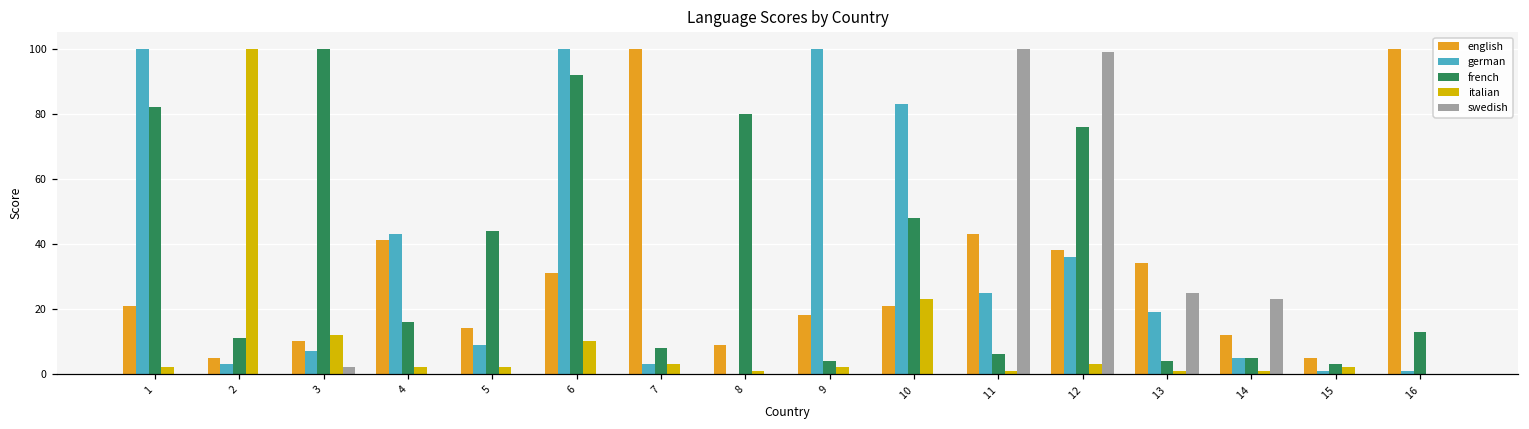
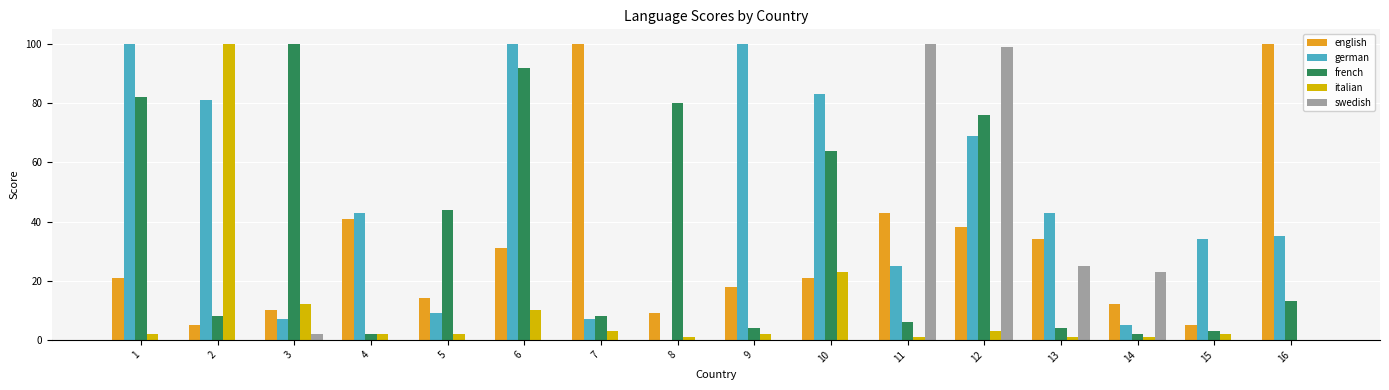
  {
    "german": {
      "1": 100,
-     "2": 3,
+     "2": 81,
      "3": 7,
      "4": 43,
      "5": 9,
      "6": 100,
-     "7": 3,
+     "7": 7,
      "8": 0,
      "9": 100,
      "10": 83,
      "11": 25,
-     "12": 36,
-     "13": 19,
+     "12": 69,
+     "13": 43,
      "14": 5,
-     "15": 1,
-     "16": 1
+     "15": 34,
+     "16": 35
    },
    "french": {
      "1": 82,
-     "2": 11,
+     "2": 8,
      "3": 100,
-     "4": 16,
+     "4": 2,
      "5": 44,
      "6": 92,
      "7": 8,
      "8": 80,
      "9": 4,
-     "10": 48,
+     "10": 64,
      "11": 6,
      "12": 76,
      "13": 4,
-     "14": 5,
+     "14": 2,
      "15": 3,
      "16": 13
    },
    "swedish": {
      "1": 0,
      "2": 0,
      "3": 2,
      "4": 0,
      "5": 0,
      "6": 0,
      "7": 0,
      "8": 0,
      "9": 0,
      "10": 0,
      "11": 100,
      "12": 99,
      "13": 25,
      "14": 23,
      "15": 0,
      "16": 0
    }
  }
